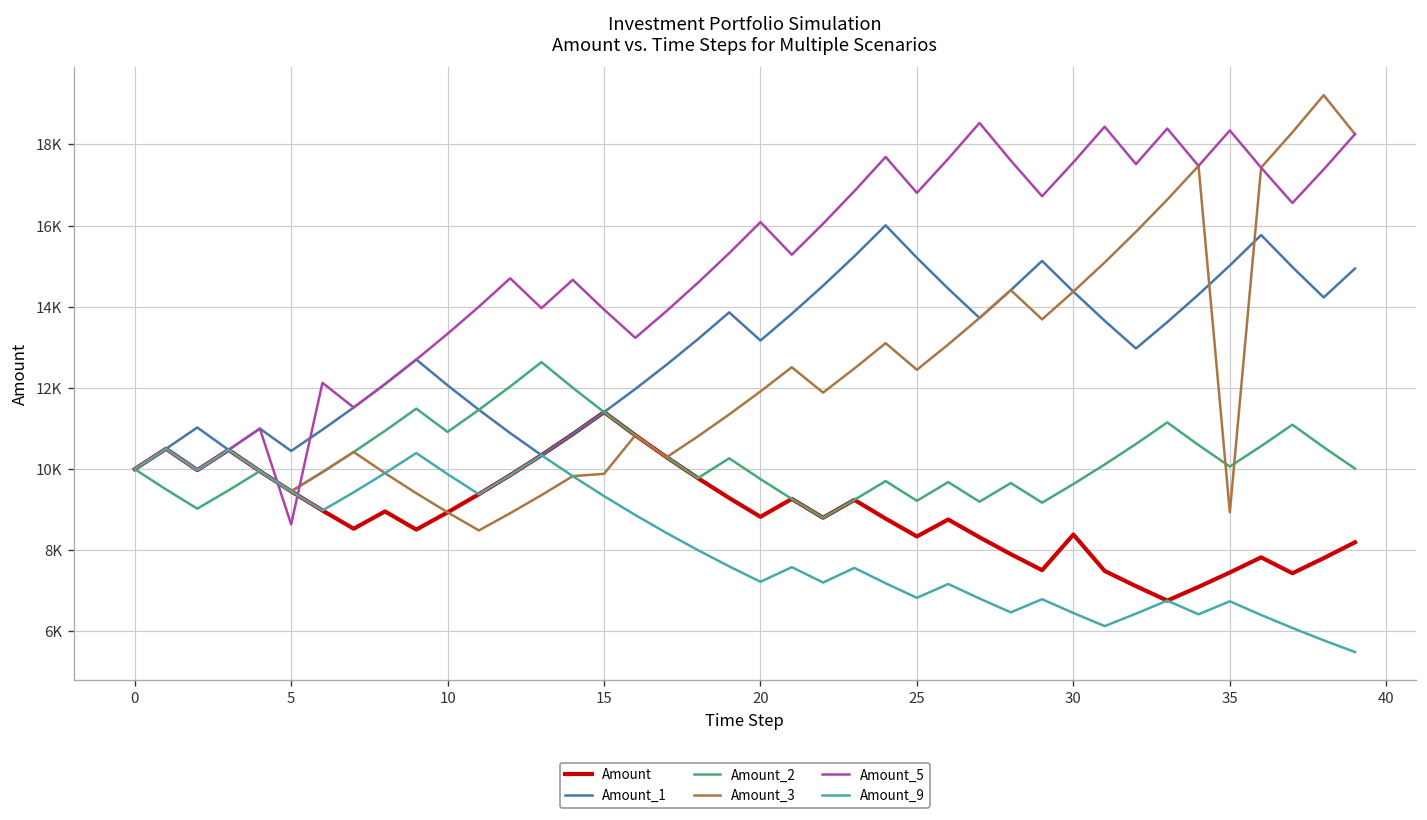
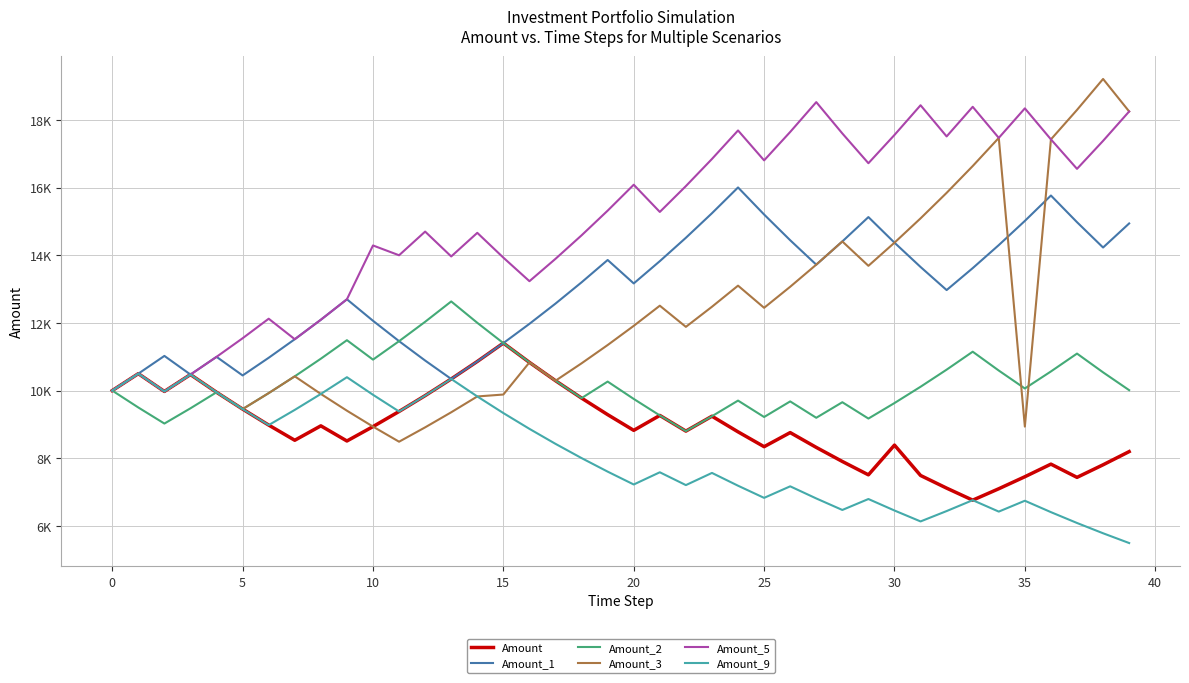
  {
    "Amount": {
      "20": 8800,
      "25": 8300,
      "30": 8400,
      "35": 7500
    },
    "Amount_3": {
      "15": 9900,
      "20": 11900,
      "25": 12400,
      "35": 8900
    },
    "Amount_5": {
-     "5": 8600,
-     "10": 13300,
+     "5": 11500,
+     "10": 14300,
      "15": 13900,
      "20": 16100,
      "25": 16800,
      "30": 17600,
      "35": 18300
    }
  }
